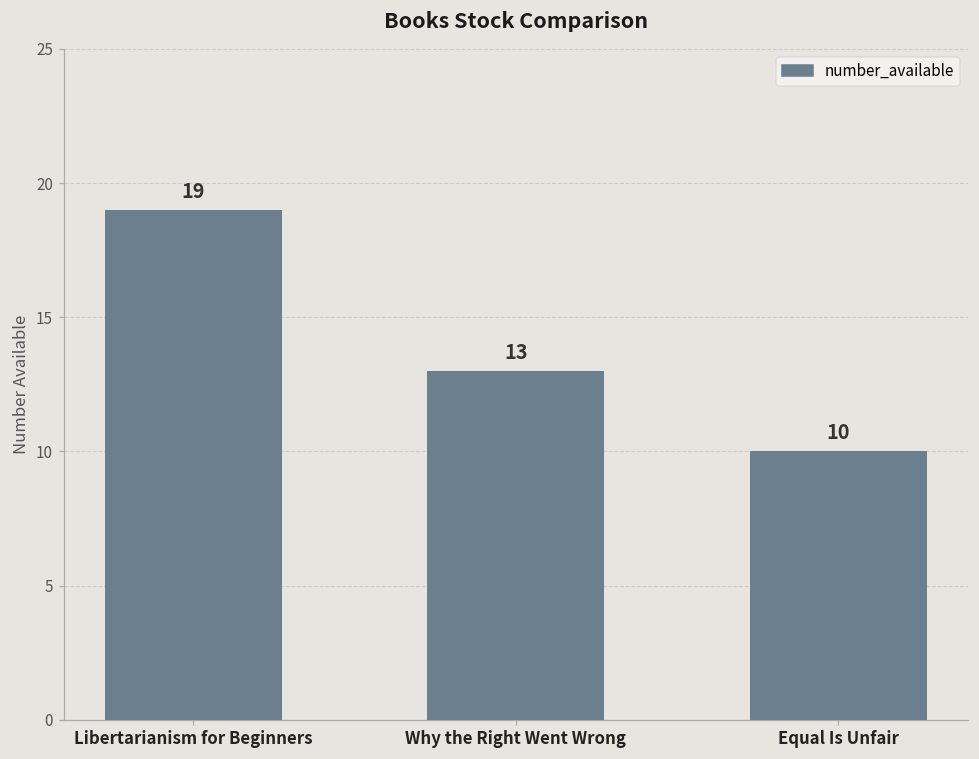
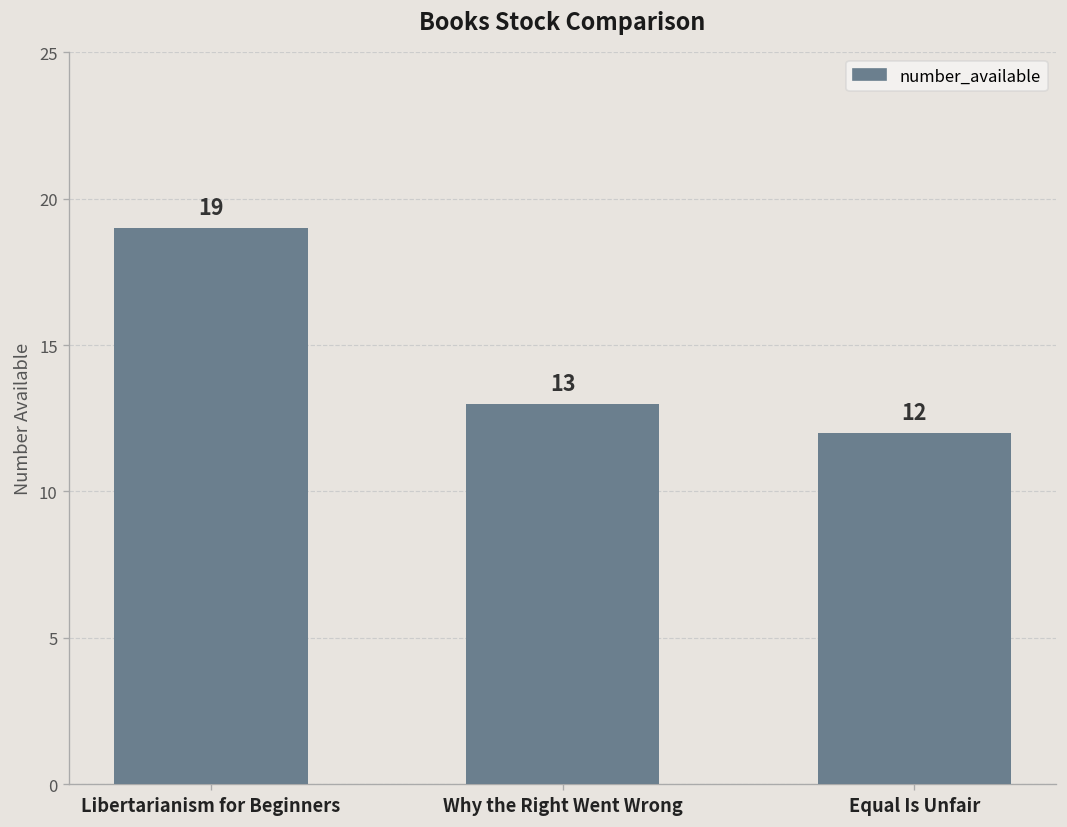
  {
    "Libertarianism for Beginners": 19,
    "Why the Right Went Wrong": 13,
-   "Equal Is Unfair": 10
+   "Equal Is Unfair": 12
  }
